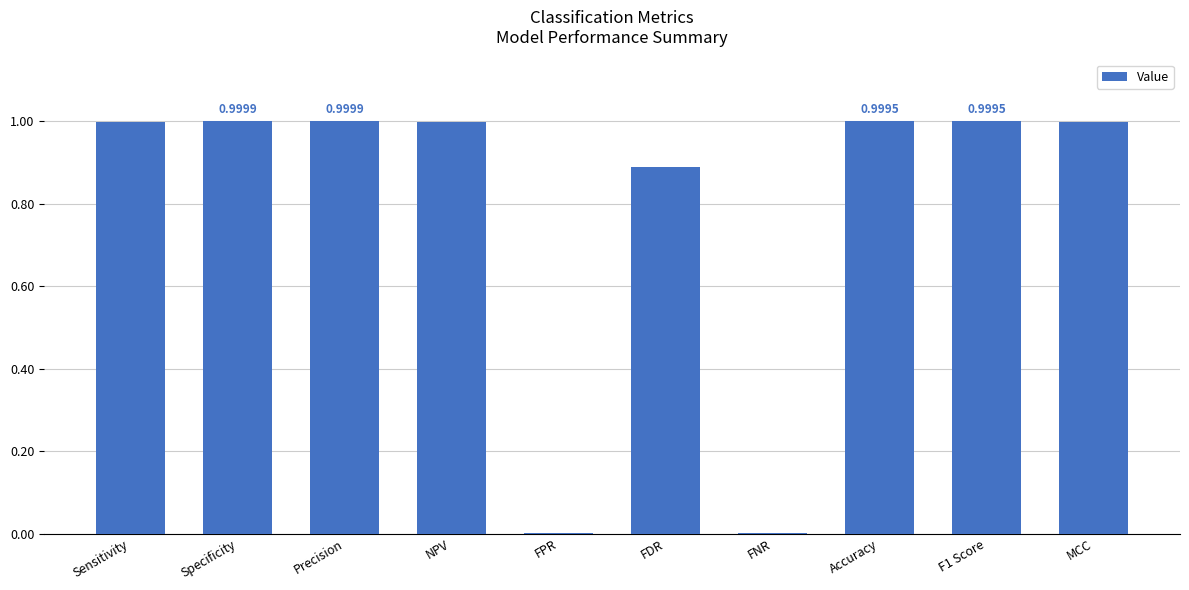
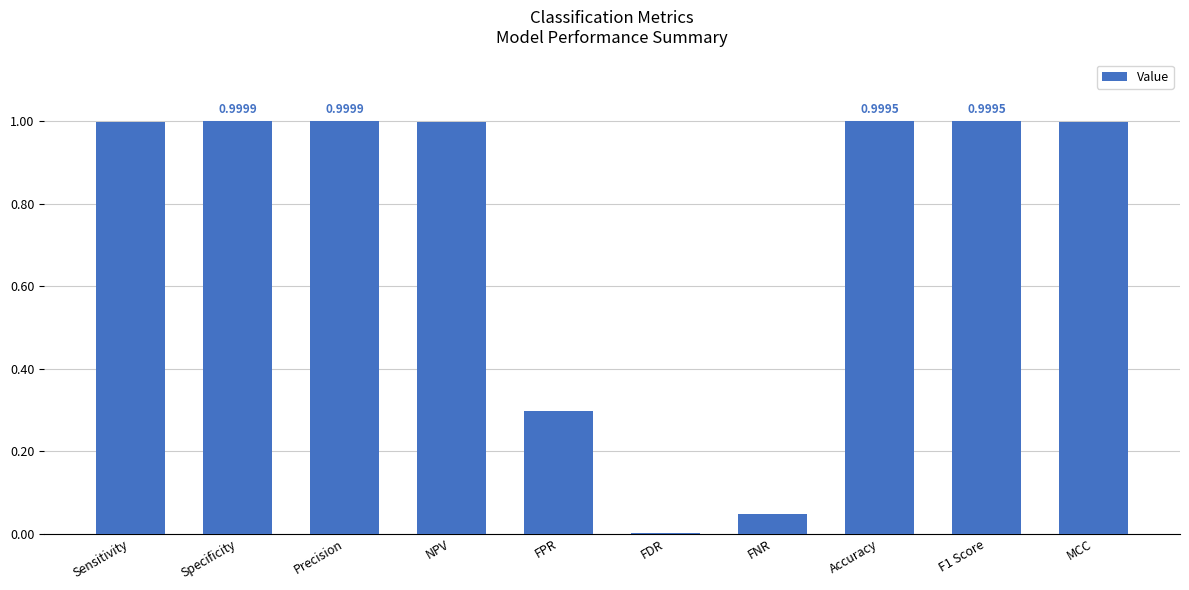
  {
    "Sensitivity": 1.00,
    "NPV": 1.00,
-   "FPR": 0.00,
-   "FDR": 0.89,
-   "FNR": 0.00,
+   "FPR": 0.30,
+   "FDR": 0.00,
+   "FNR": 0.05,
    "MCC": 1.00
  }
